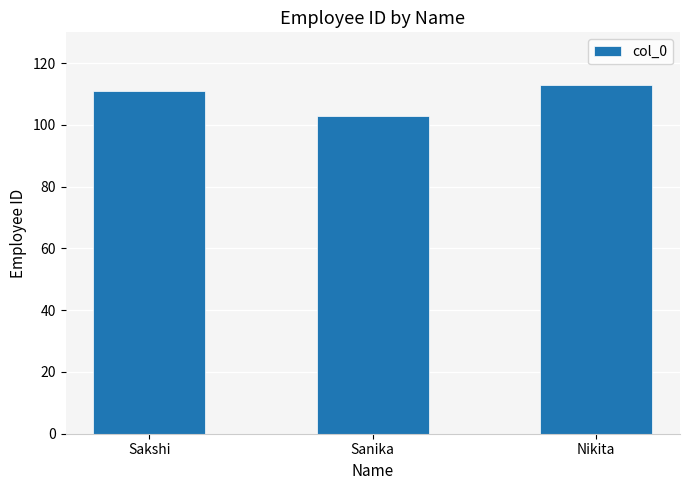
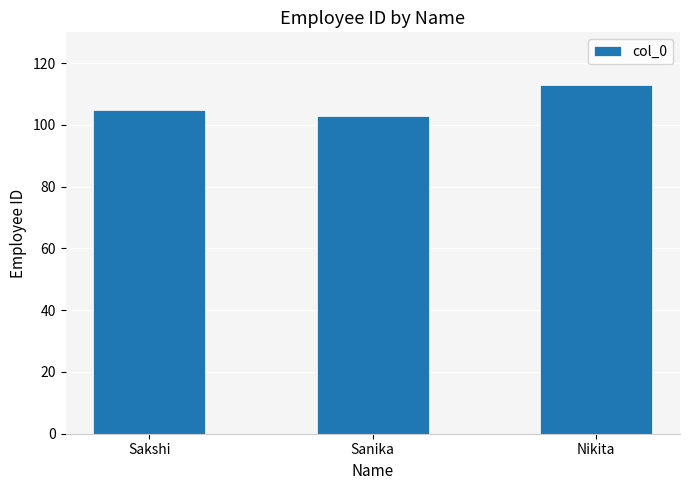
  {
-   "Sakshi": 111,
+   "Sakshi": 105,
    "Sanika": 103,
    "Nikita": 113
  }
